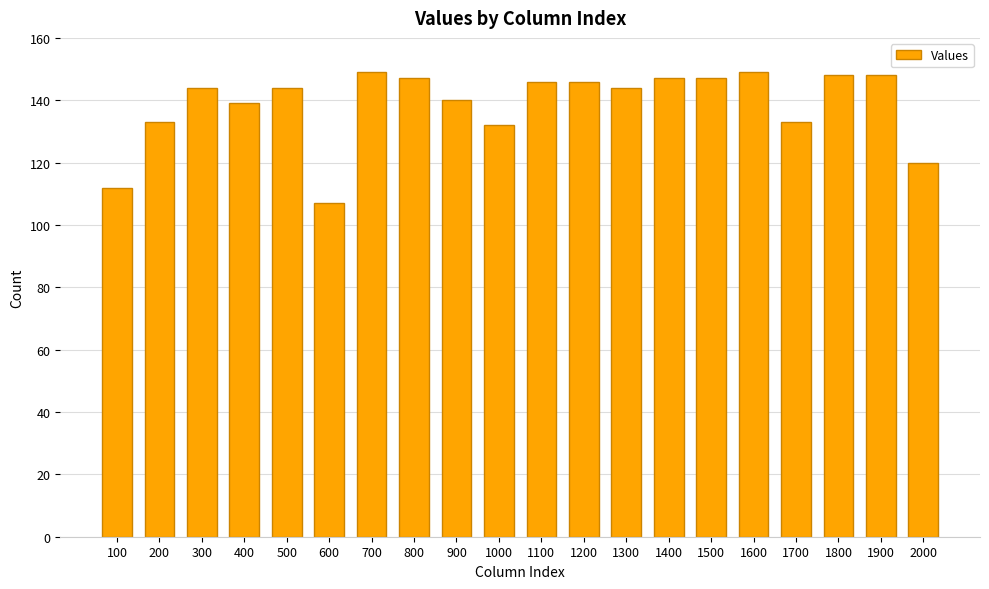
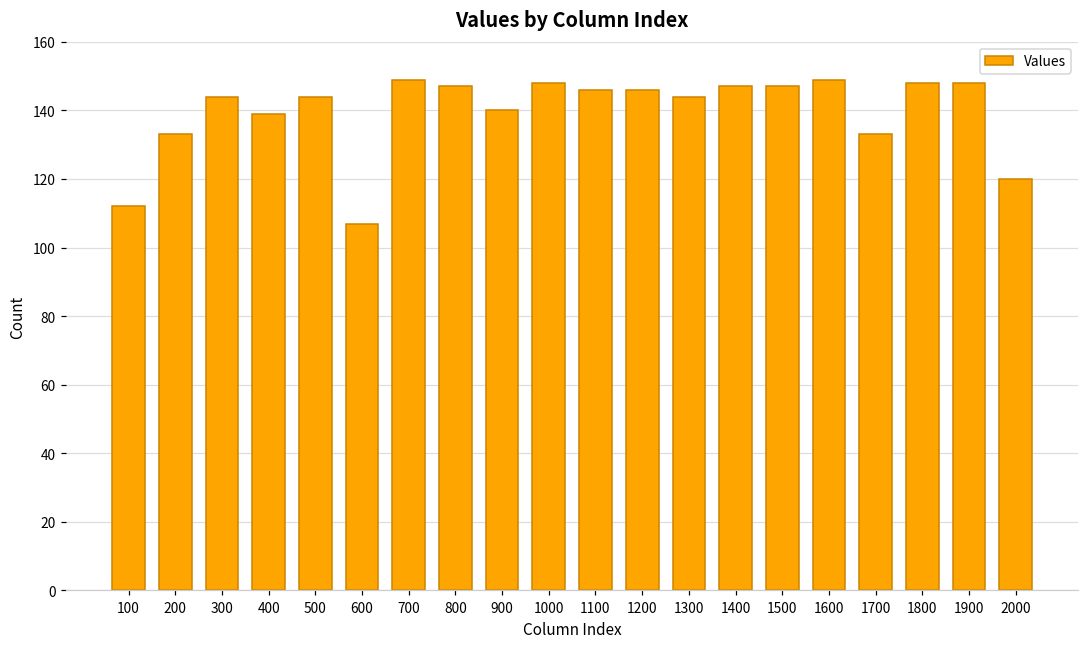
  {
    "100": 112,
    "200": 133,
    "300": 144,
    "400": 139,
    "500": 144,
    "600": 107,
    "700": 149,
    "800": 147,
    "900": 140,
-   "1000": 132,
+   "1000": 148,
    "1100": 146,
    "1200": 146,
    "1300": 144,
    "1400": 147,
    "1500": 147,
    "1600": 149,
    "1700": 133,
    "1800": 148,
    "1900": 148,
    "2000": 120
  }
